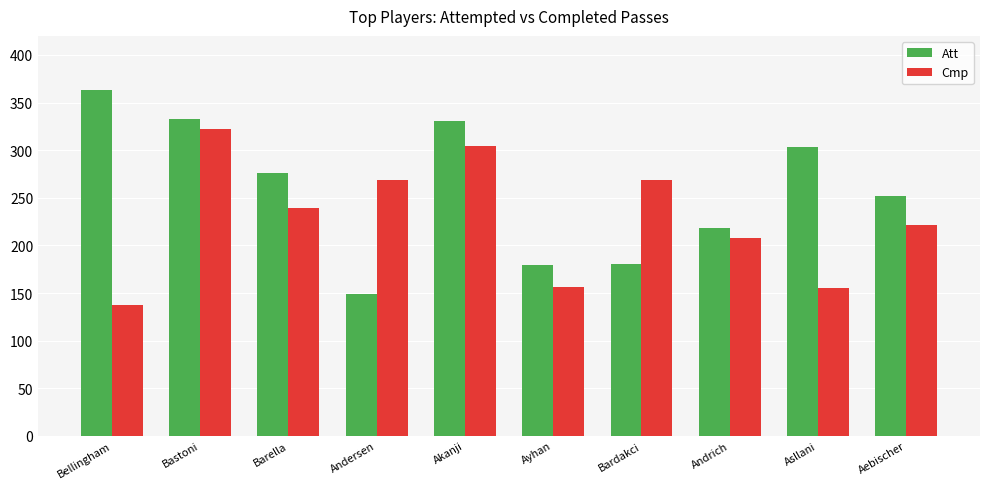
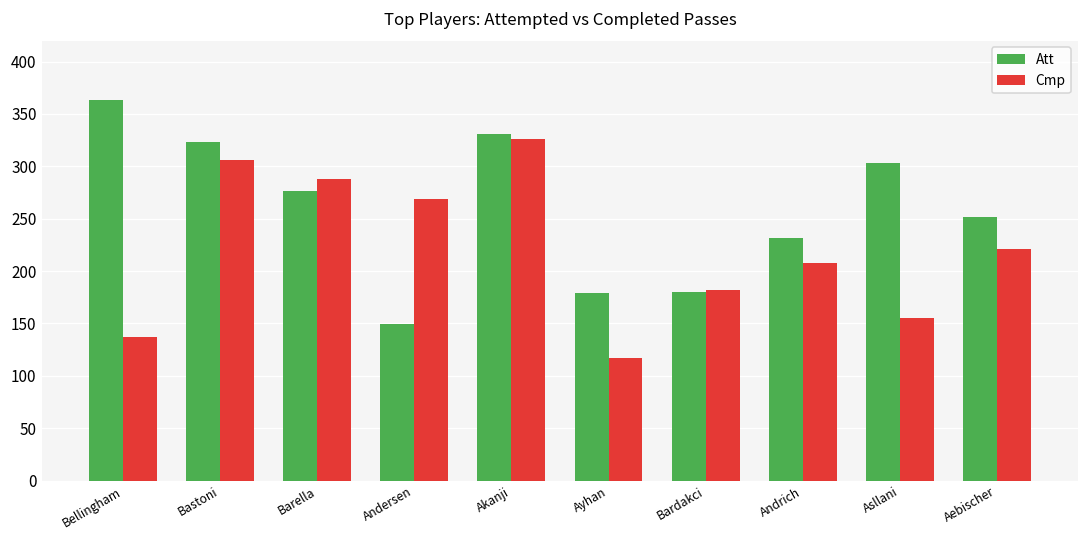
  {
    "Att": {
      "Bellingham": 360,
-     "Bastoni": 330,
+     "Bastoni": 320,
      "Barella": 280,
      "Andersen": 150,
      "Akanji": 330,
      "Ayhan": 180,
      "Bardakci": 180,
-     "Andrich": 220,
+     "Andrich": 230,
      "Asllani": 300,
      "Aebischer": 250
    },
    "Cmp": {
      "Bellingham": 140,
-     "Bastoni": 320,
-     "Barella": 240,
+     "Bastoni": 310,
+     "Barella": 290,
      "Andersen": 270,
-     "Akanji": 300,
-     "Ayhan": 160,
-     "Bardakci": 270,
+     "Akanji": 330,
+     "Ayhan": 120,
+     "Bardakci": 180,
      "Andrich": 210,
      "Asllani": 160,
      "Aebischer": 220
    }
  }
